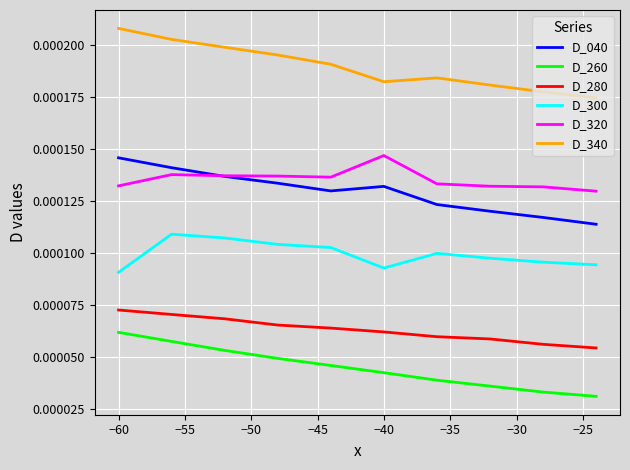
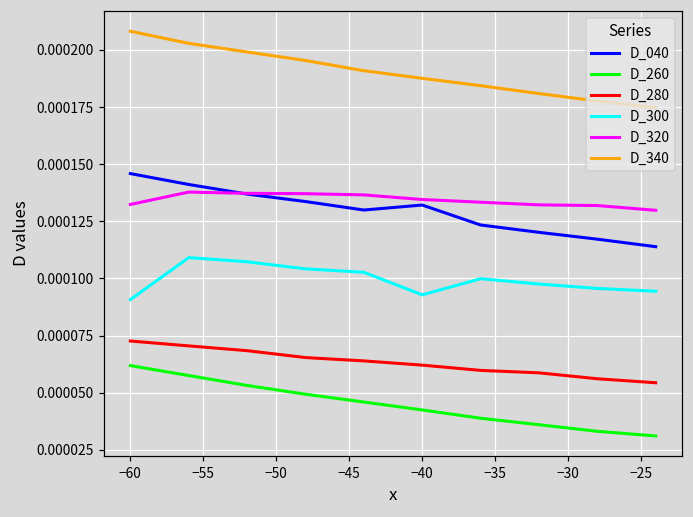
  {
    "D_040": {
      "−60": 0.000146,
      "−40": 0.000132
    },
    "D_260": {
      "−60": 0.000062,
      "−40": 0.000042
    },
    "D_280": {
      "−60": 0.000073,
      "−40": 0.000062
    },
    "D_300": {
      "−60": 0.000091,
      "−40": 0.000093
    },
    "D_320": {
      "−60": 0.000132,
-     "−40": 0.000147
+     "−40": 0.000135
    },
    "D_340": {
      "−60": 0.000208,
-     "−40": 0.000183
+     "−40": 0.000188
    }
  }
